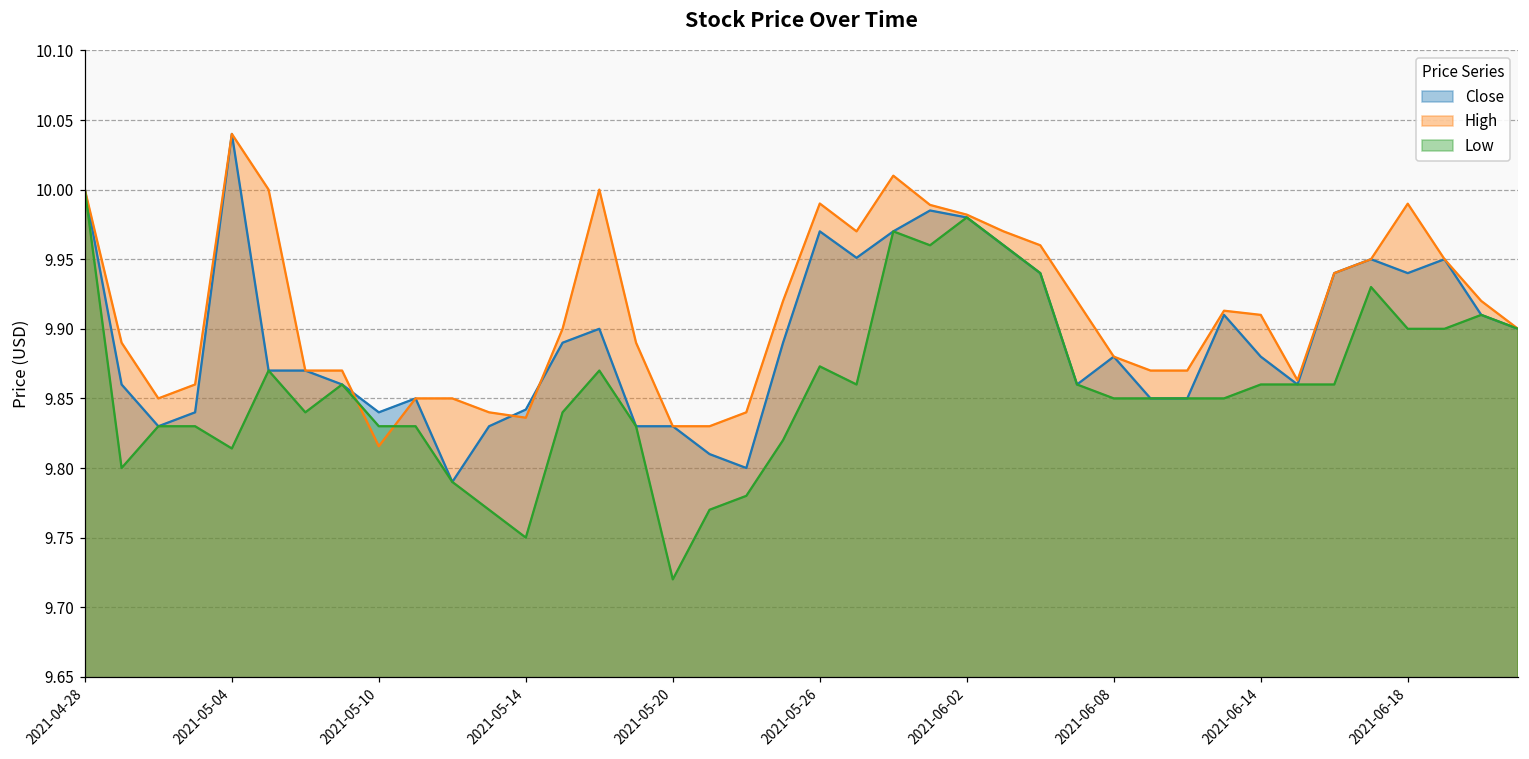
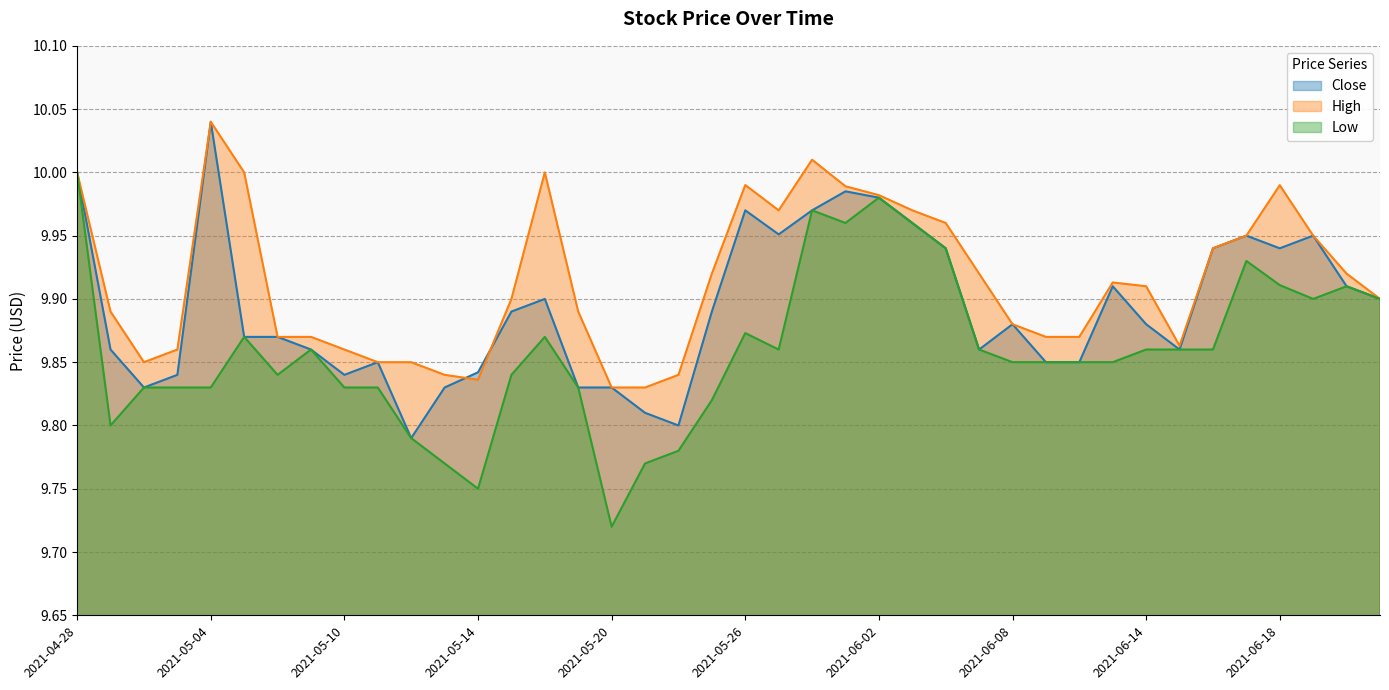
  {
    "Close": {
      "2021-05-10": 9.840,
      "2021-05-14": 9.842,
      "2021-05-26": 9.970,
      "2021-06-14": 9.880,
      "2021-06-18": 9.940
    },
    "High": {
-     "2021-05-10": 9.816,
+     "2021-05-10": 9.860,
      "2021-05-14": 9.836,
      "2021-05-26": 9.990,
      "2021-06-14": 9.910,
      "2021-06-18": 9.990
    },
    "Low": {
-     "2021-05-04": 9.814,
+     "2021-05-04": 9.830,
      "2021-05-10": 9.830,
      "2021-05-14": 9.750,
      "2021-05-20": 9.720,
      "2021-05-26": 9.873,
      "2021-06-08": 9.850,
      "2021-06-14": 9.860,
-     "2021-06-18": 9.900
+     "2021-06-18": 9.911
    }
  }
